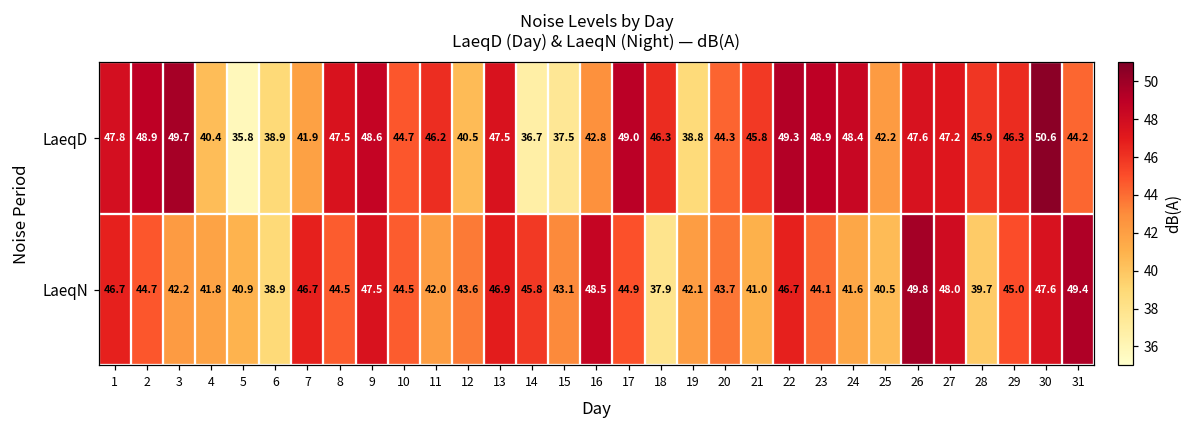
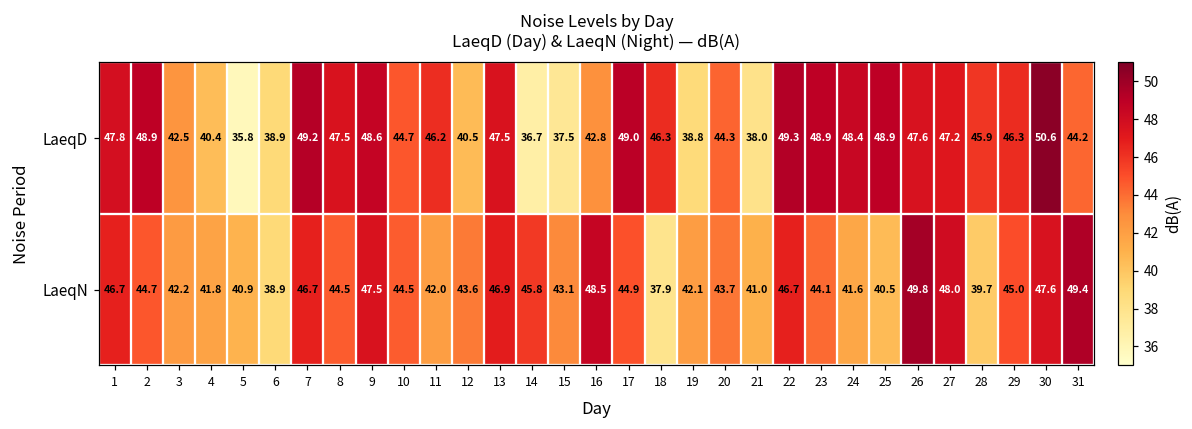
  {
    "LaeqD": {
      "1": 47.8,
      "2": 48.9,
-     "3": 49.7,
+     "3": 42.5,
      "4": 40.4,
      "5": 35.8,
      "6": 38.9,
-     "7": 41.9,
+     "7": 49.2,
      "8": 47.5,
      "9": 48.6,
      "10": 44.7,
      "11": 46.2,
      "12": 40.5,
      "13": 47.5,
      "14": 36.7,
      "15": 37.5,
      "16": 42.8,
      "17": 49.0,
      "18": 46.3,
      "19": 38.8,
      "20": 44.3,
-     "21": 45.8,
+     "21": 38.0,
      "22": 49.3,
      "23": 48.9,
      "24": 48.4,
-     "25": 42.2,
+     "25": 48.9,
      "26": 47.6,
      "27": 47.2,
      "28": 45.9,
      "29": 46.3,
      "30": 50.6,
      "31": 44.2
    },
    "LaeqN": {
      "1": 46.7,
      "2": 44.7,
      "3": 42.2,
      "4": 41.8,
      "5": 40.9,
      "6": 38.9,
      "7": 46.7,
      "8": 44.5,
      "9": 47.5,
      "10": 44.5,
      "11": 42.0,
      "12": 43.6,
      "13": 46.9,
      "14": 45.8,
      "15": 43.1,
      "16": 48.5,
      "17": 44.9,
      "18": 37.9,
      "19": 42.1,
      "20": 43.7,
      "21": 41.0,
      "22": 46.7,
      "23": 44.1,
      "24": 41.6,
      "25": 40.5,
      "26": 49.8,
      "27": 48.0,
      "28": 39.7,
      "29": 45.0,
      "30": 47.6,
      "31": 49.4
    }
  }
